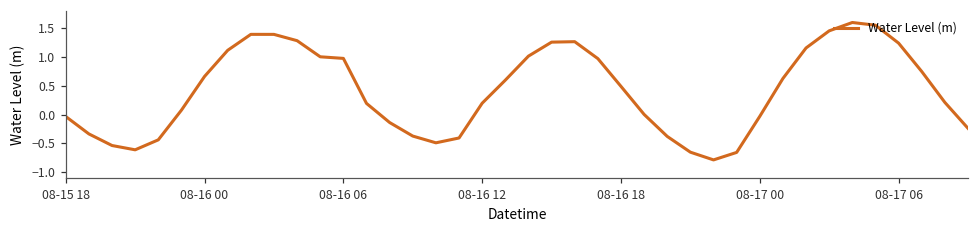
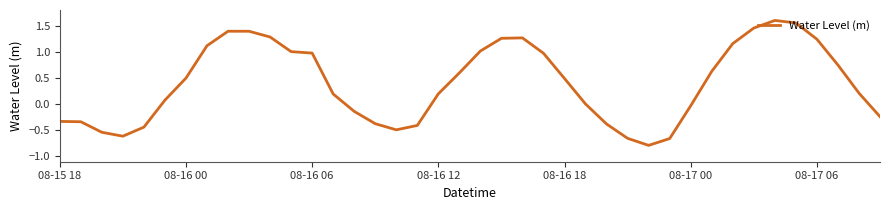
  {
-   "08-15 18": 0.0,
-   "08-16 00": 0.7,
+   "08-15 18": -0.3,
+   "08-16 00": 0.5,
    "08-16 06": 1.0,
    "08-16 12": 0.2,
    "08-16 18": 0.5,
    "08-17 00": 0.0,
    "08-17 06": 1.2
  }
